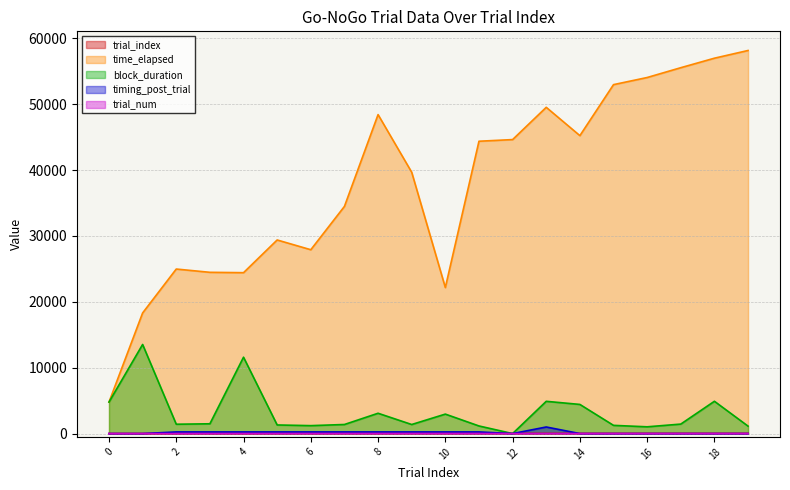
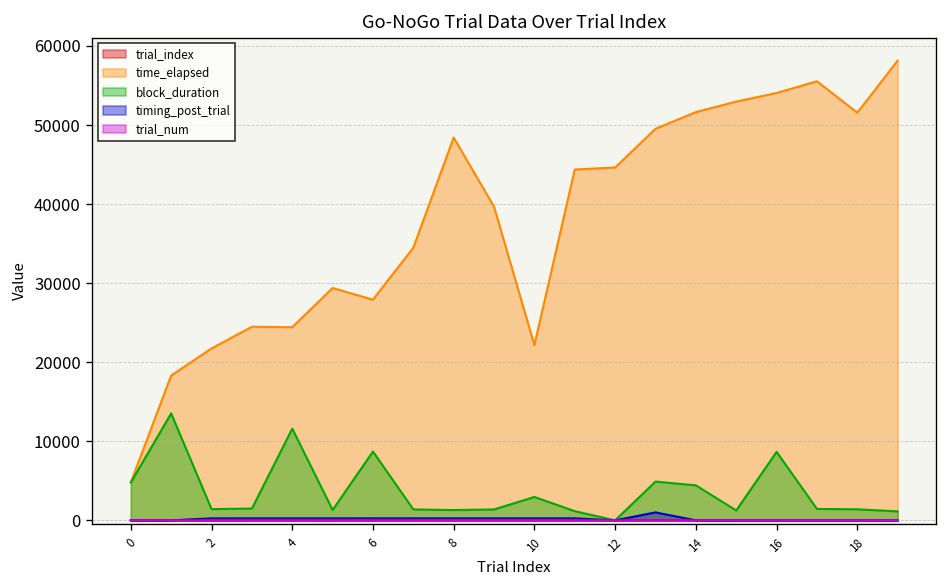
  {
    "time_elapsed": {
-     "2": 25000,
+     "2": 22000,
      "4": 24000,
      "6": 28000,
      "8": 48000,
      "10": 22000,
      "12": 45000,
-     "14": 45000,
+     "14": 52000,
      "16": 54000,
-     "18": 57000
+     "18": 52000
    },
    "block_duration": {
      "2": 1000,
      "4": 12000,
-     "6": 1000,
-     "8": 3000,
+     "6": 9000,
+     "8": 1000,
      "10": 3000,
      "14": 4000,
-     "16": 1000,
-     "18": 5000
+     "16": 9000,
+     "18": 1000
    }
  }
